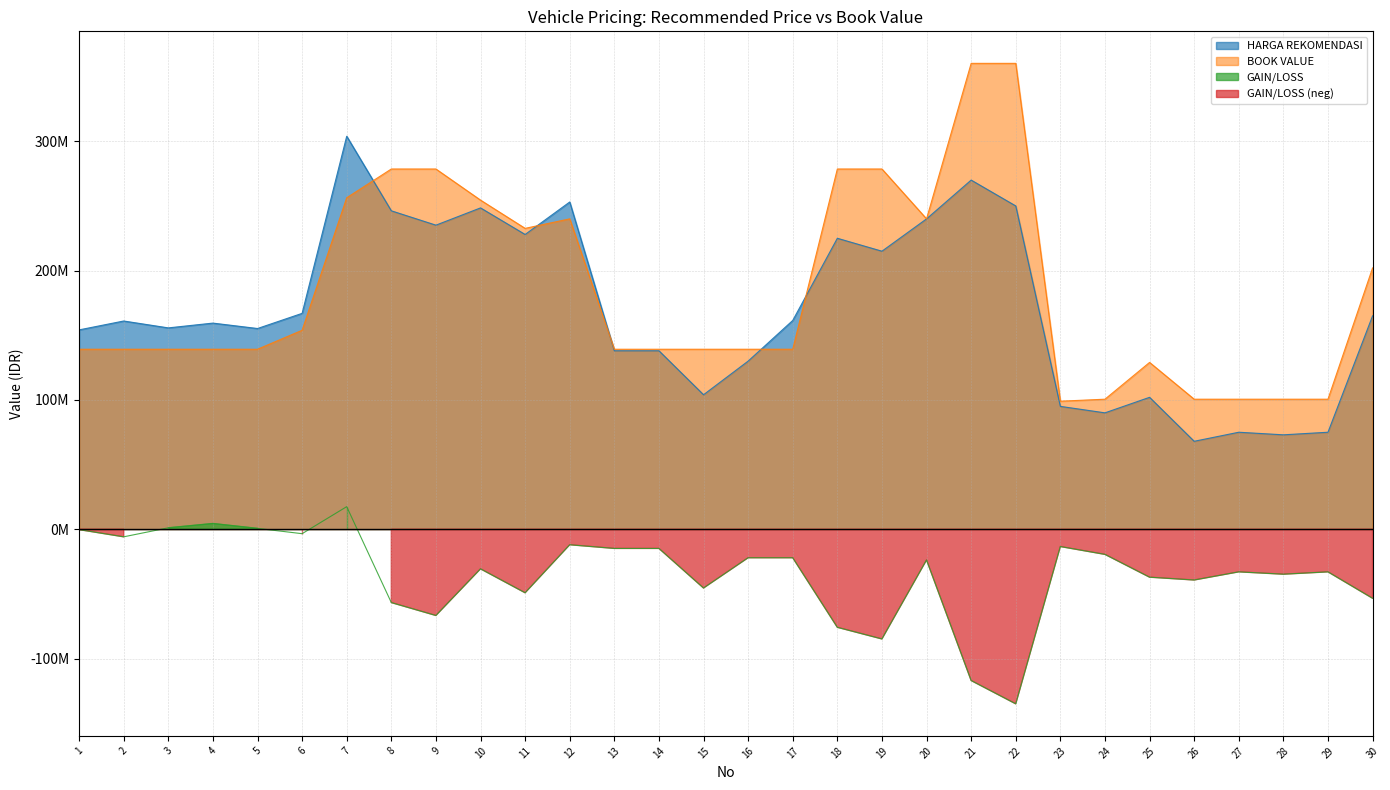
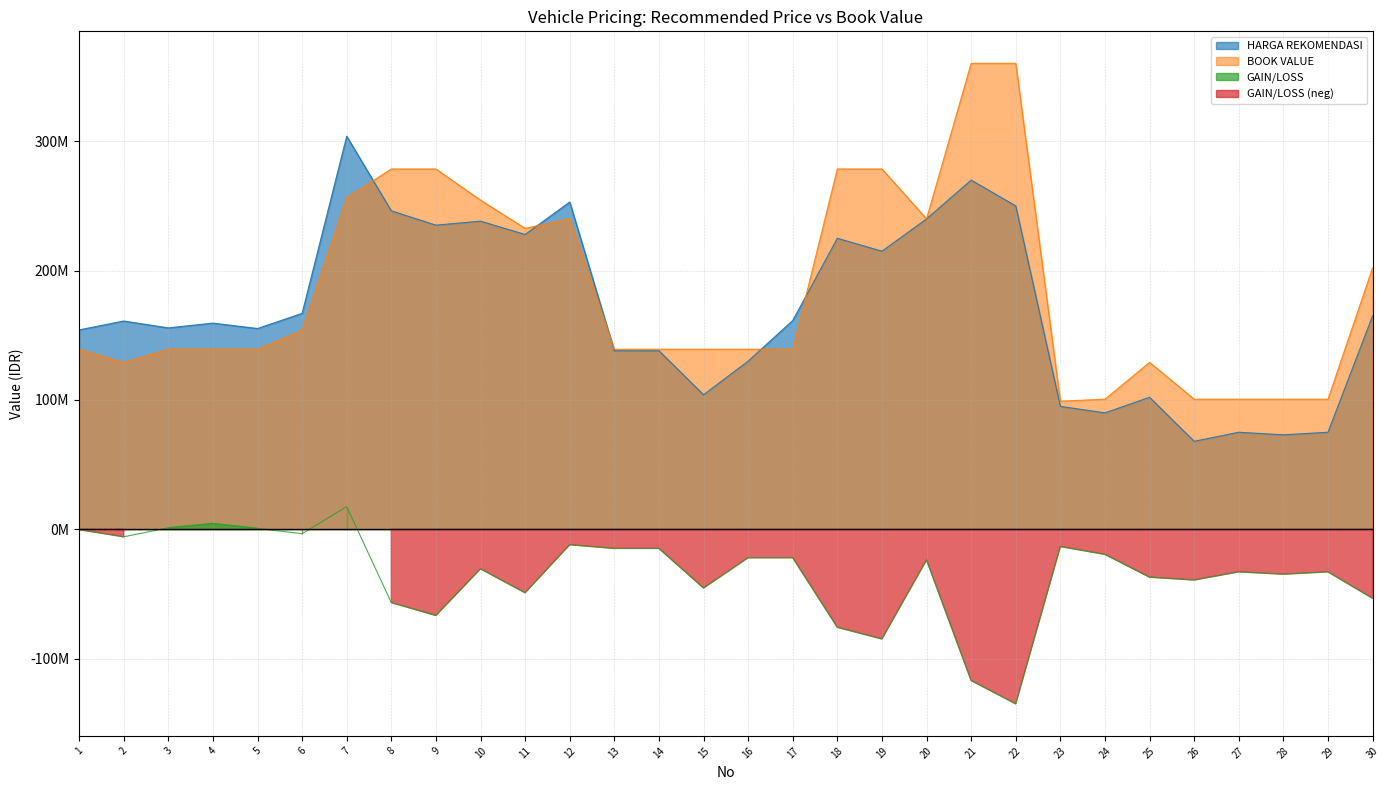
  {
    "HARGA REKOMENDASI": {
      "1": 154000000,
      "2": 161000000,
      "3": 156000000,
      "4": 159000000,
      "5": 155000000,
      "6": 167000000,
      "7": 304000000,
      "8": 246000000,
      "9": 235000000,
-     "10": 248000000,
+     "10": 238000000,
      "11": 228000000,
      "12": 253000000,
      "15": 104000000,
      "16": 130000000,
      "17": 161000000,
      "18": 225000000,
      "19": 215000000,
      "21": 270000000,
      "22": 250000000,
      "23": 95000000,
      "24": 90000000,
      "25": 102000000,
      "26": 68000000,
      "27": 75000000,
      "28": 73000000,
      "29": 75000000,
      "30": 165000000
    },
    "BOOK VALUE": {
      "1": 139000000,
-     "2": 139000000,
+     "2": 129000000,
      "3": 139000000,
      "4": 139000000,
      "5": 139000000,
      "6": 154000000,
      "7": 256000000,
      "8": 279000000,
      "9": 279000000,
      "10": 255000000,
      "11": 233000000,
      "12": 240000000,
      "15": 139000000,
      "16": 139000000,
      "17": 139000000,
      "18": 279000000,
      "19": 279000000,
      "21": 360000000,
      "22": 360000000,
      "23": 99000000,
      "24": 101000000,
      "25": 129000000,
      "26": 101000000,
      "27": 101000000,
      "28": 101000000,
      "29": 101000000,
      "30": 202000000
    }
  }
